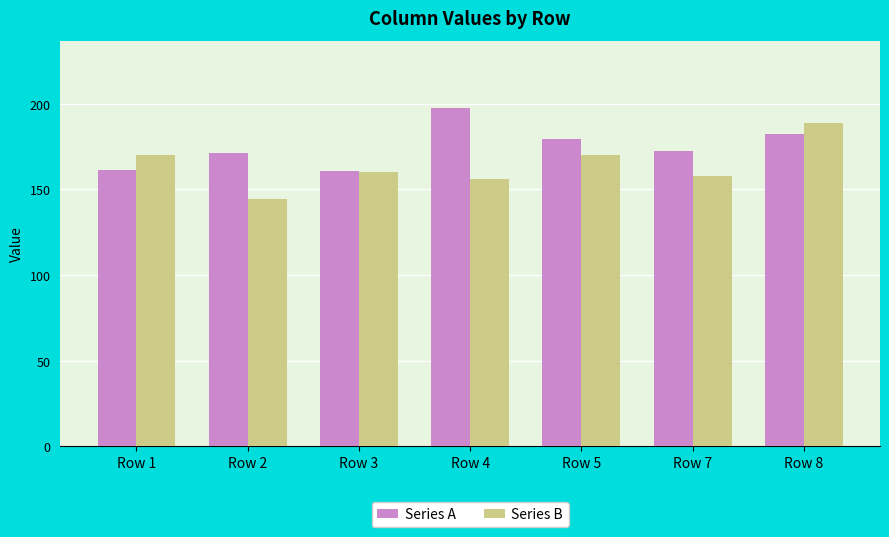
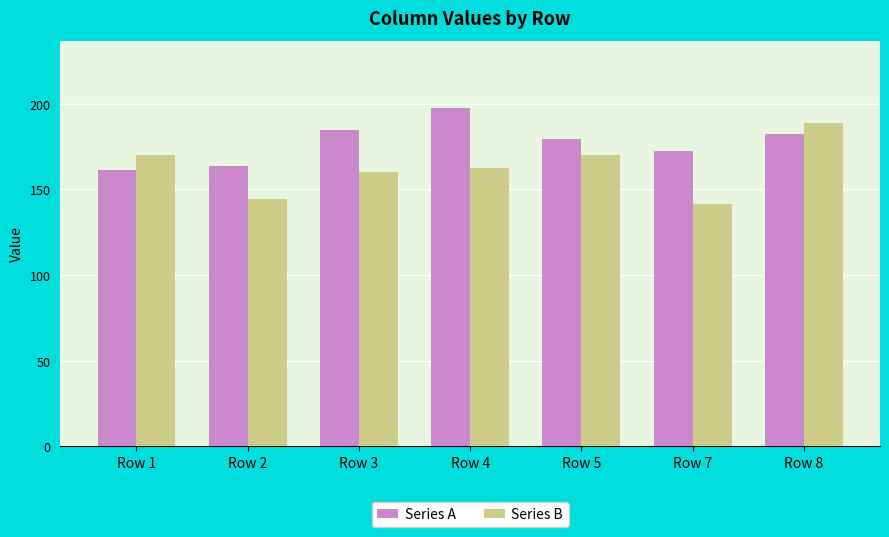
  {
    "Series A": {
      "Row 1": 162,
-     "Row 2": 171,
-     "Row 3": 161,
+     "Row 2": 164,
+     "Row 3": 185,
      "Row 4": 197,
      "Row 5": 180,
      "Row 7": 172,
      "Row 8": 182
    },
    "Series B": {
      "Row 1": 170,
      "Row 2": 144,
      "Row 3": 160,
-     "Row 4": 156,
+     "Row 4": 162,
      "Row 5": 170,
-     "Row 7": 158,
+     "Row 7": 141,
      "Row 8": 189
    }
  }
